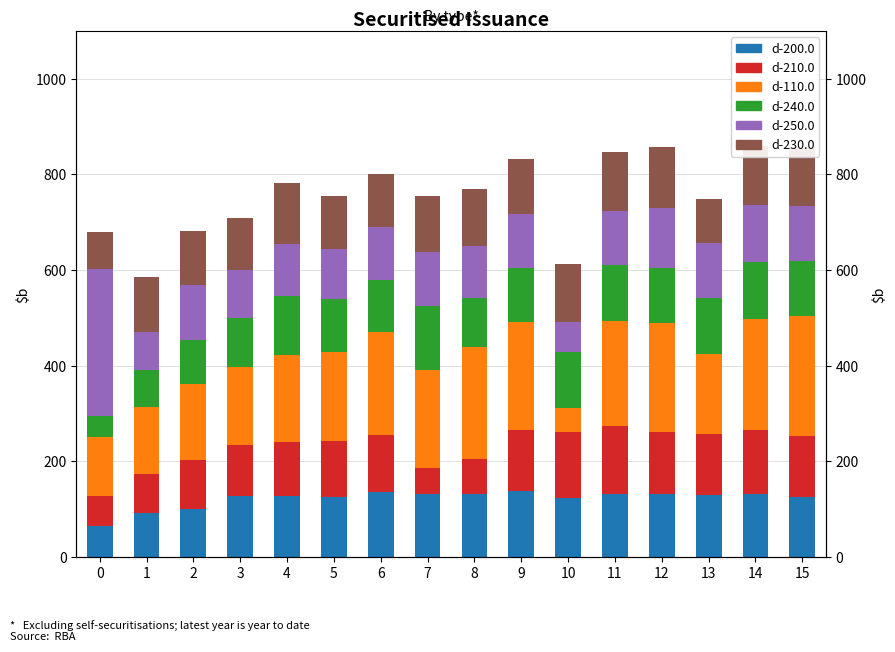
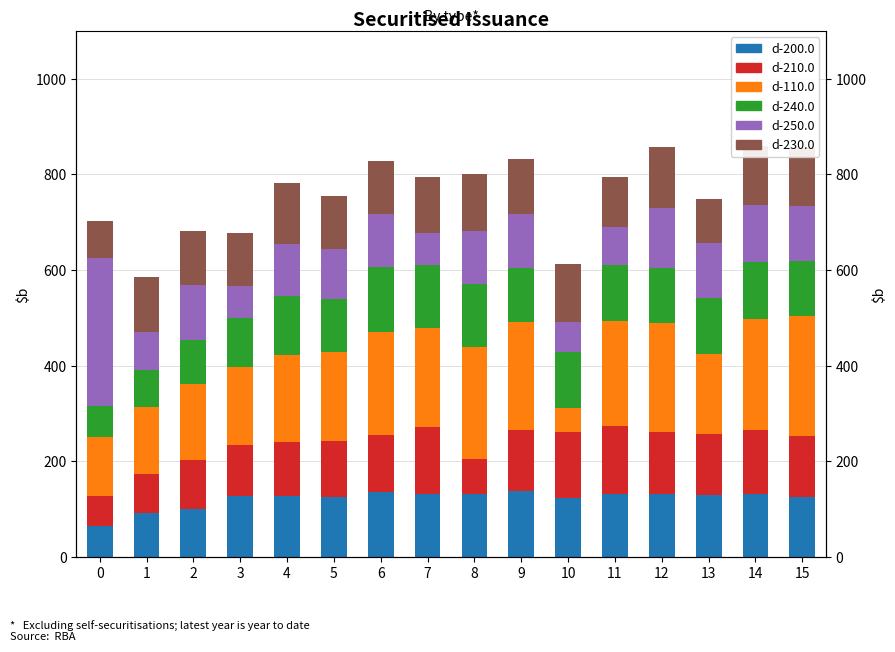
  {
    "d-200.0": {
      "0": 60,
      "1": 90,
      "2": 100,
      "3": 130,
      "4": 130,
      "5": 120,
      "6": 140,
      "7": 130,
      "8": 130,
      "9": 140,
      "10": 120,
      "11": 130,
      "12": 130,
      "13": 130,
      "14": 130,
      "15": 130
    },
    "d-210.0": {
      "0": 60,
      "1": 80,
      "2": 100,
      "3": 110,
      "4": 110,
      "5": 120,
      "6": 120,
-     "7": 50,
+     "7": 140,
      "8": 70,
      "9": 130,
      "10": 140,
      "11": 140,
      "12": 130,
      "13": 130,
      "14": 130,
      "15": 130
    },
    "d-110.0": {
      "0": 120,
      "1": 140,
      "2": 160,
      "3": 160,
      "4": 180,
      "5": 190,
      "6": 220,
      "7": 210,
      "8": 230,
      "9": 230,
      "10": 50,
      "11": 220,
      "12": 230,
      "13": 170,
      "14": 230,
      "15": 250
    },
    "d-240.0": {
-     "0": 40,
+     "0": 70,
      "1": 80,
      "2": 90,
      "3": 100,
      "4": 120,
      "5": 110,
-     "6": 110,
+     "6": 140,
      "7": 130,
-     "8": 100,
+     "8": 130,
      "9": 110,
      "10": 120,
      "11": 120,
      "12": 120,
      "13": 120,
      "14": 120,
      "15": 120
    },
    "d-250.0": {
      "0": 310,
      "1": 80,
      "2": 120,
-     "3": 100,
+     "3": 70,
      "4": 110,
      "5": 100,
      "6": 110,
-     "7": 110,
+     "7": 70,
      "8": 110,
      "9": 110,
      "10": 60,
-     "11": 110,
+     "11": 80,
      "12": 130,
      "13": 110,
      "14": 120,
      "15": 110
    },
    "d-230.0": {
      "0": 80,
      "1": 110,
      "2": 110,
      "3": 110,
      "4": 130,
      "5": 110,
      "6": 110,
      "7": 120,
      "8": 120,
      "9": 110,
      "10": 120,
-     "11": 120,
+     "11": 110,
      "12": 130,
      "13": 90
    }
  }
